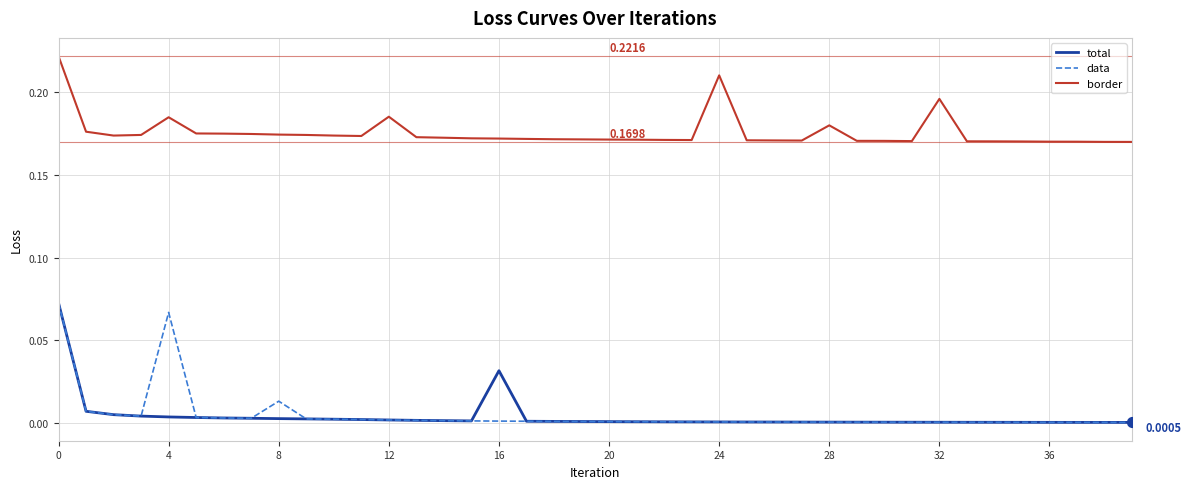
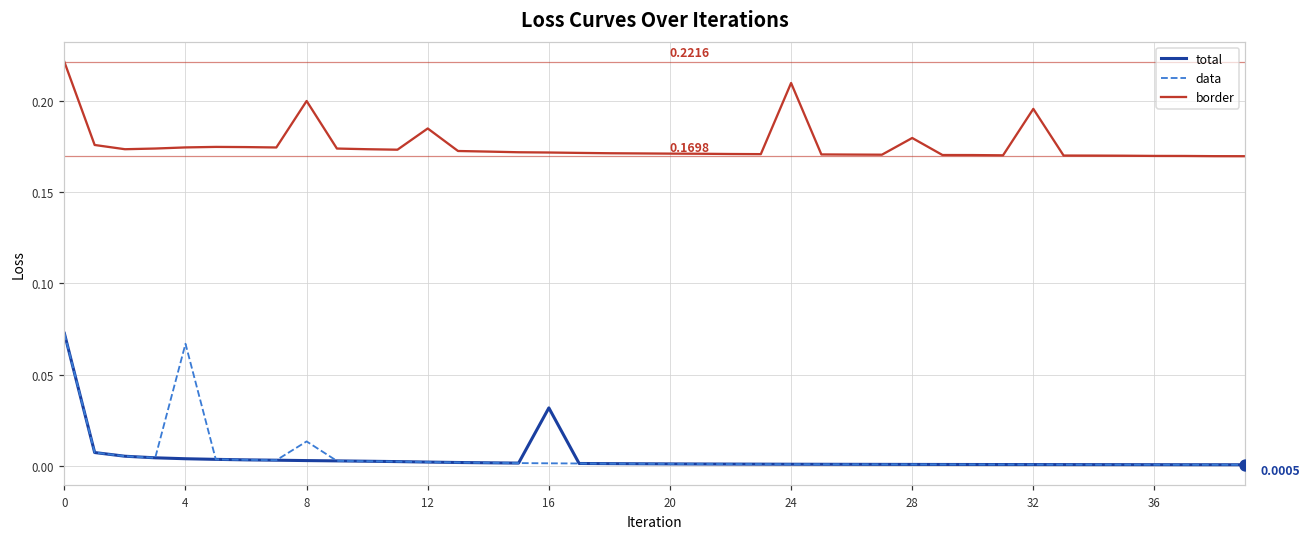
  {
    "data": {
      "4": 0.067,
      "8": 0.013,
      "16": 0.001
    },
    "border": {
      "0": 0.222,
-     "4": 0.185,
-     "8": 0.174,
+     "4": 0.175,
+     "8": 0.200,
      "12": 0.185,
      "16": 0.172,
      "24": 0.210,
      "28": 0.180,
      "32": 0.196,
      "36": 0.170
    }
  }
